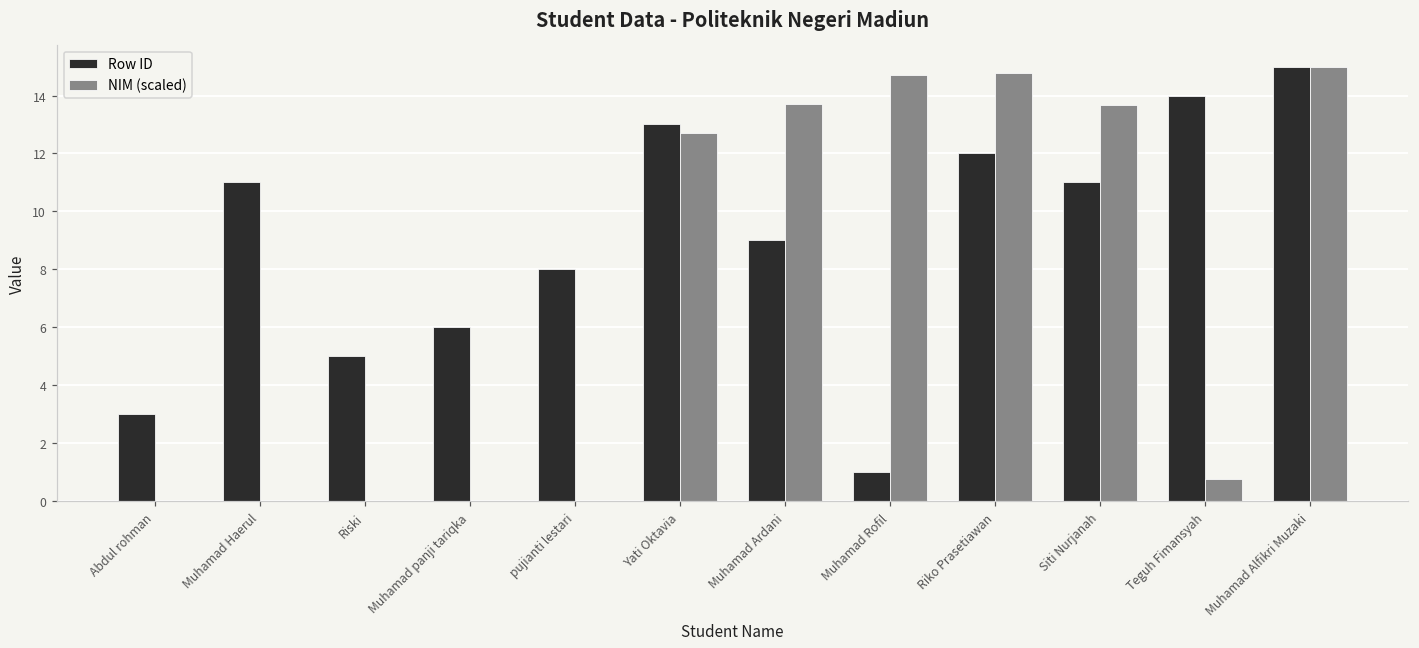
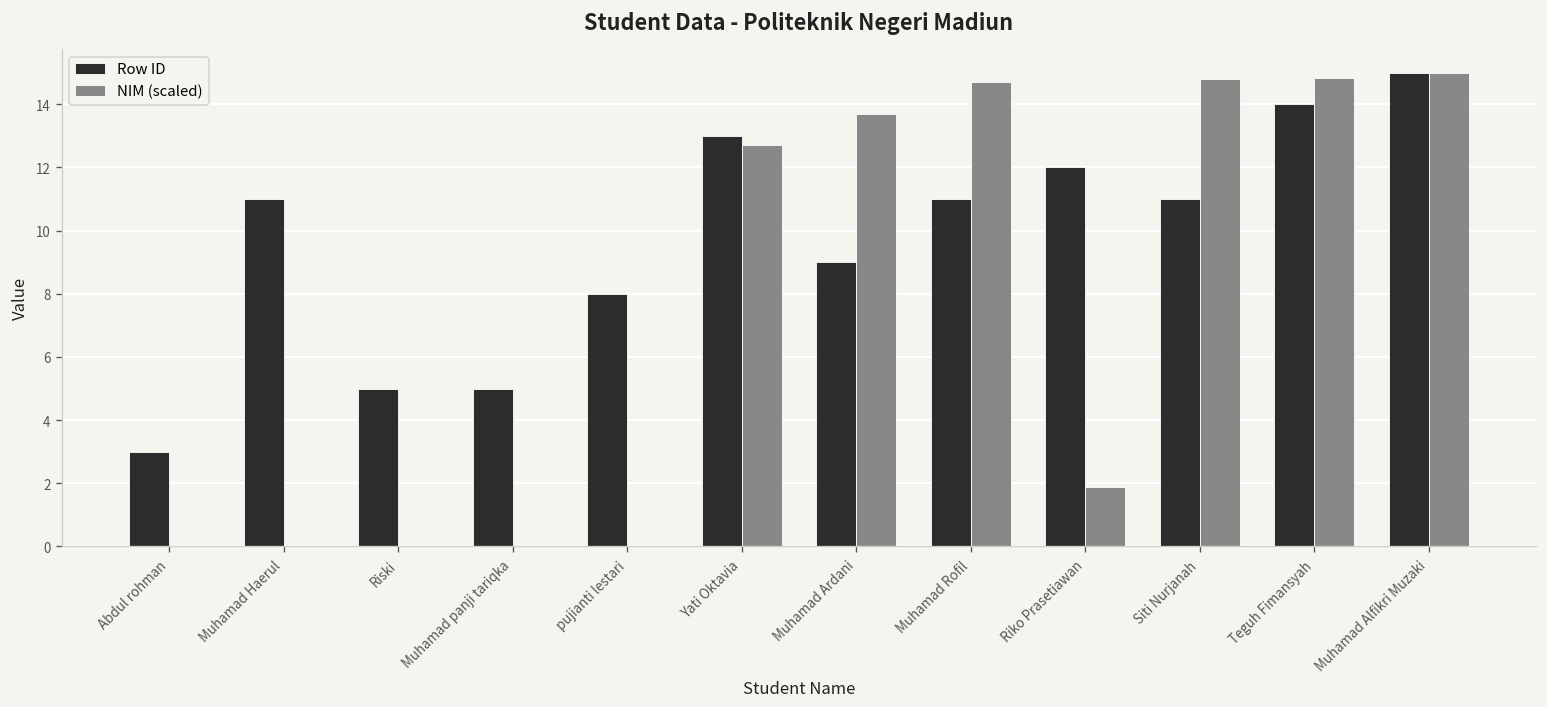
  {
    "Row ID": {
      "Abdul rohman": 3,
      "Muhamad Haerul": 11,
      "Riski": 5,
-     "Muhamad panji tariqka": 6,
+     "Muhamad panji tariqka": 5,
      "pujianti lestari": 8,
      "Yati Oktavia": 13,
      "Muhamad Ardani": 9,
-     "Muhamad Rofil": 1,
+     "Muhamad Rofil": 11,
      "Riko Prasetiawan": 12,
      "Siti Nurjanah": 11,
      "Teguh Fimansyah": 14,
      "Muhamad Alfikri Muzaki": 15
    },
    "NIM (scaled)": {
      "Yati Oktavia": 12.7,
      "Muhamad Ardani": 13.7,
      "Muhamad Rofil": 14.7,
-     "Riko Prasetiawan": 14.8,
-     "Siti Nurjanah": 13.7,
-     "Teguh Fimansyah": 0.8,
+     "Riko Prasetiawan": 1.9,
+     "Siti Nurjanah": 14.8,
+     "Teguh Fimansyah": 14.8,
      "Muhamad Alfikri Muzaki": 15.0
    }
  }
